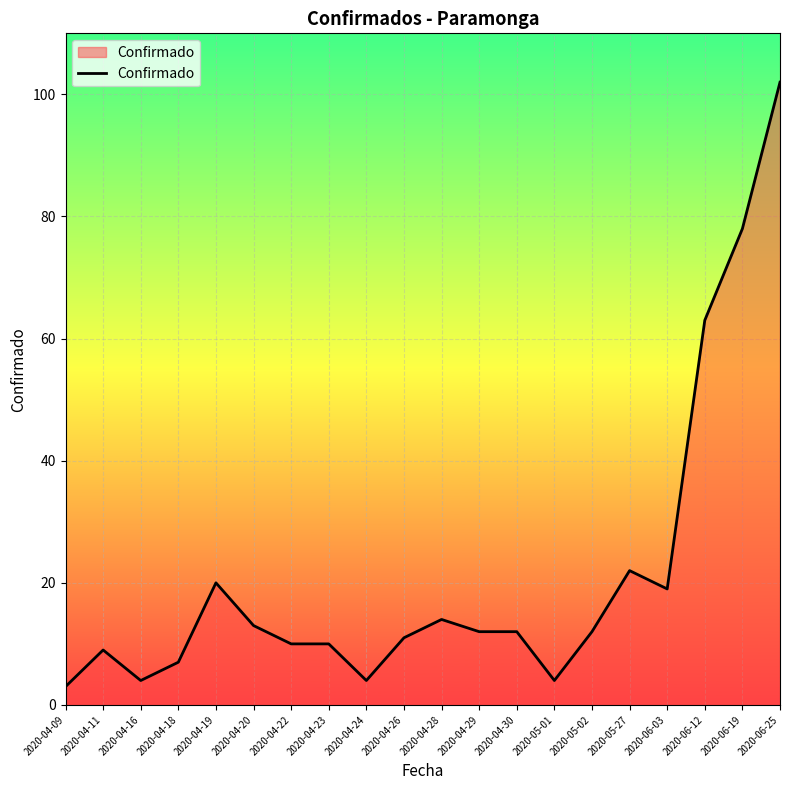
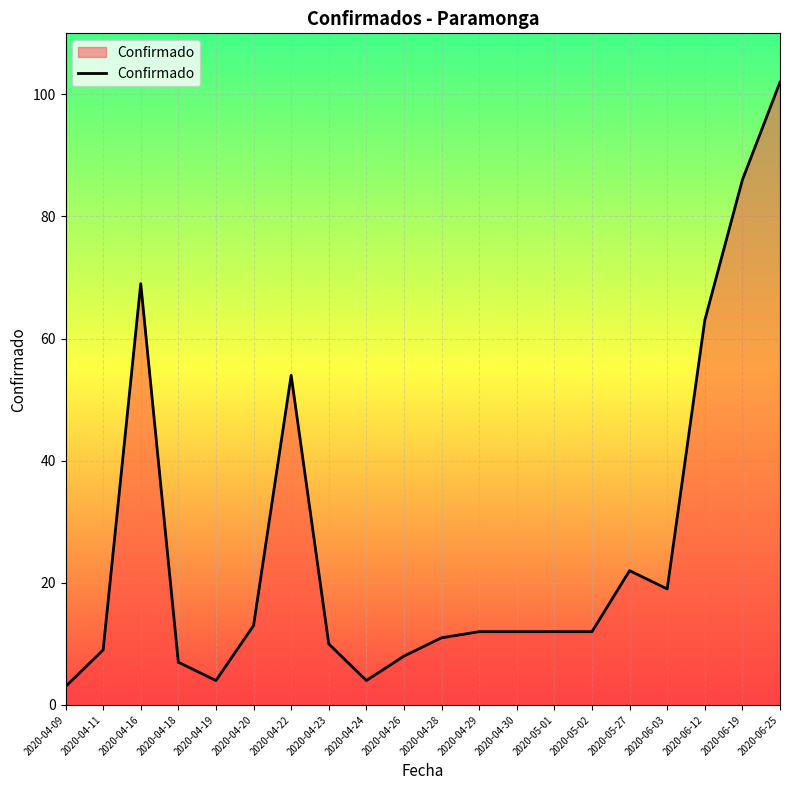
  {
    "2020-04-09": 3,
    "2020-04-11": 9,
-   "2020-04-16": 4,
+   "2020-04-16": 69,
    "2020-04-18": 7,
-   "2020-04-19": 20,
+   "2020-04-19": 4,
    "2020-04-20": 13,
-   "2020-04-22": 10,
+   "2020-04-22": 54,
    "2020-04-23": 10,
    "2020-04-24": 4,
-   "2020-04-26": 11,
-   "2020-04-28": 14,
+   "2020-04-26": 8,
+   "2020-04-28": 11,
    "2020-04-29": 12,
    "2020-04-30": 12,
-   "2020-05-01": 4,
+   "2020-05-01": 12,
    "2020-05-02": 12,
    "2020-05-27": 22,
    "2020-06-03": 19,
    "2020-06-12": 63,
-   "2020-06-19": 78,
+   "2020-06-19": 86,
    "2020-06-25": 102
  }
